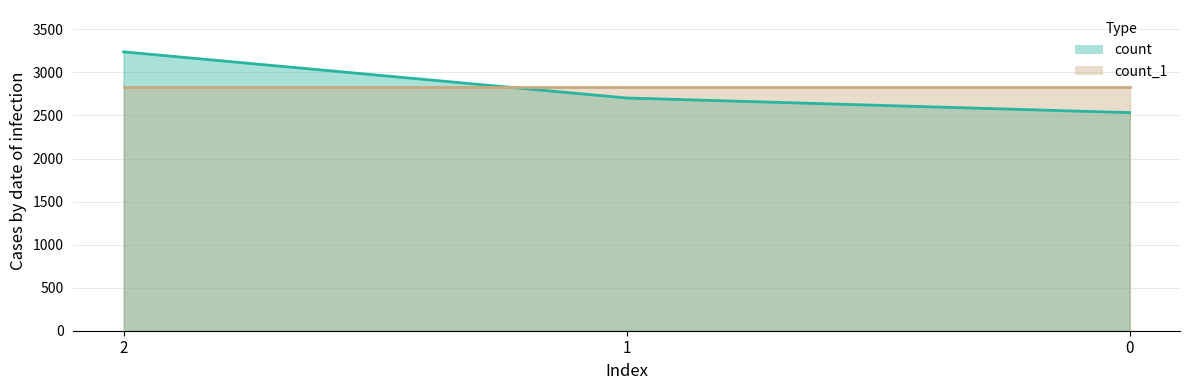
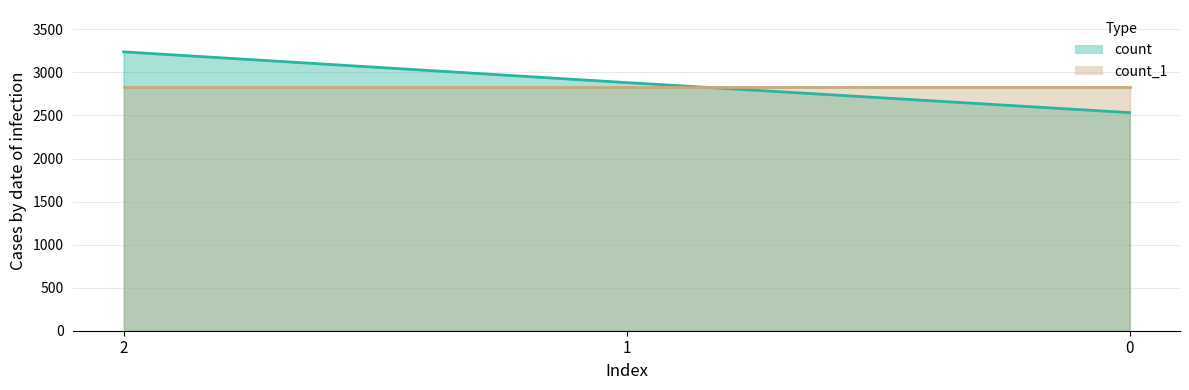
  {
    "count": {
      "2": 3200,
-     "1": 2700,
+     "1": 2900,
      "0": 2500
    },
    "count_1": {
      "2": 2800,
      "1": 2800,
      "0": 2800
    }
  }
